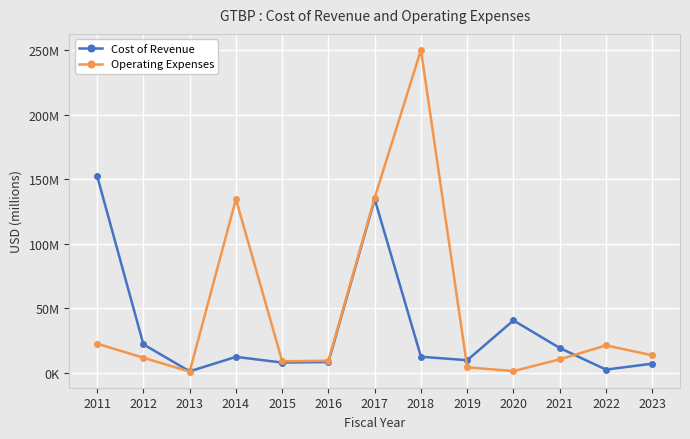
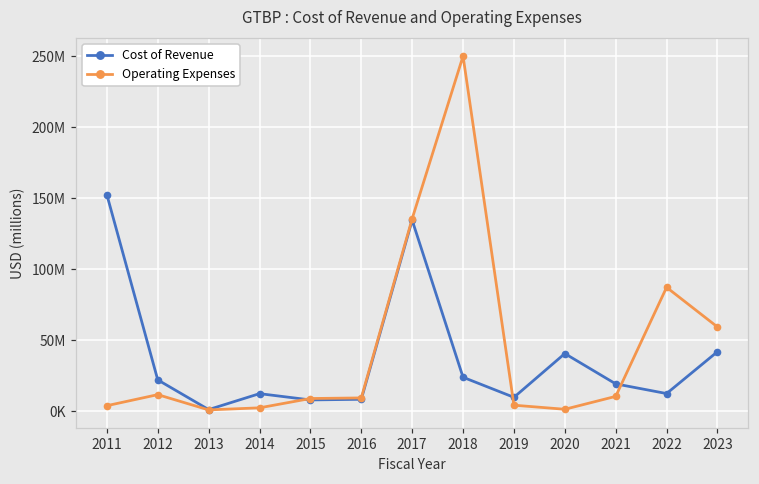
  {
    "Cost of Revenue": {
      "2011": 152000000,
      "2012": 22000000,
      "2014": 12000000,
-     "2018": 12000000,
+     "2018": 24000000,
      "2019": 10000000,
      "2020": 41000000,
      "2021": 19000000,
-     "2022": 3000000,
-     "2023": 7000000
+     "2022": 12000000,
+     "2023": 42000000
    },
    "Operating Expenses": {
-     "2011": 23000000,
+     "2011": 4000000,
      "2012": 12000000,
-     "2014": 135000000,
+     "2014": 2000000,
      "2018": 250000000,
      "2019": 4000000,
      "2020": 1000000,
      "2021": 10000000,
-     "2022": 21000000,
-     "2023": 14000000
+     "2022": 87000000,
+     "2023": 59000000
    }
  }
